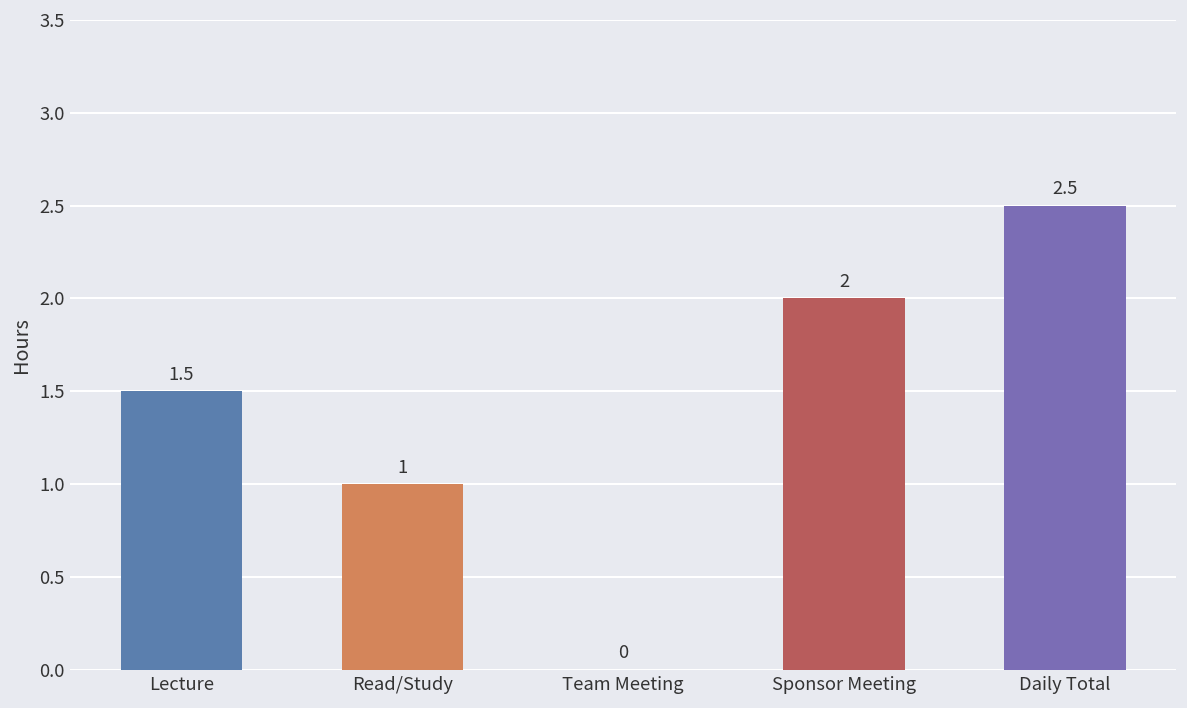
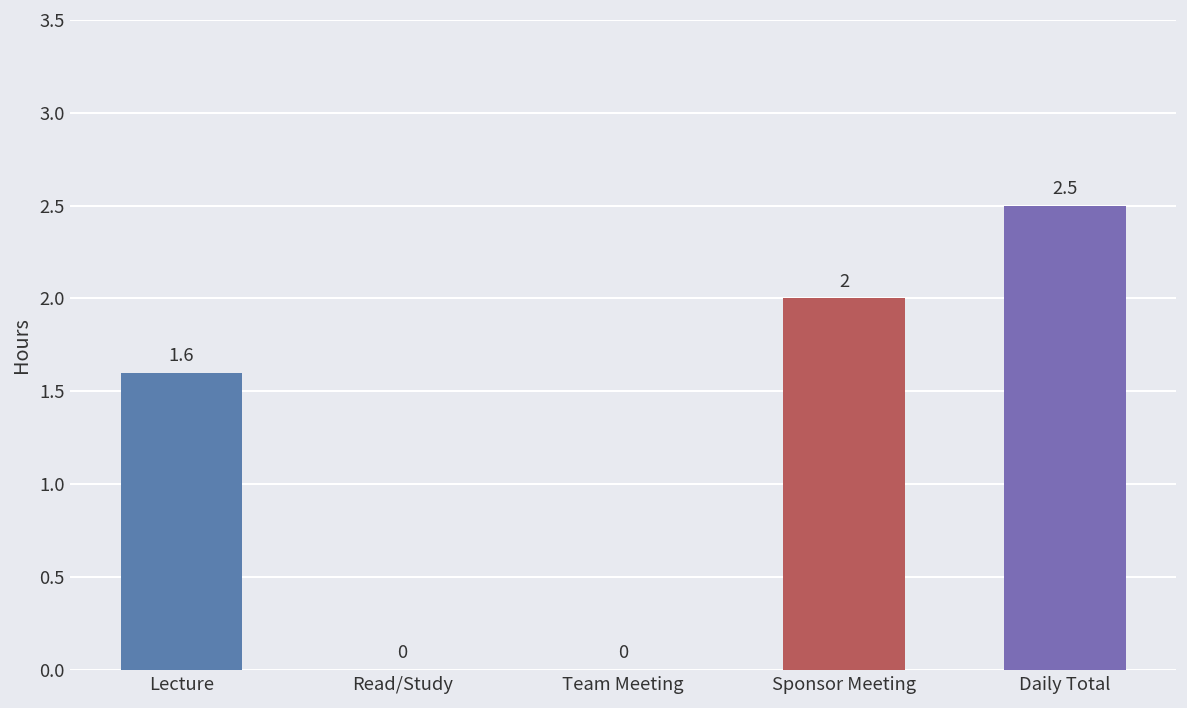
  {
-   "Lecture": 1.5,
-   "Read/Study": 1,
+   "Lecture": 1.6,
+   "Read/Study": 0,
    "Team Meeting": 0,
    "Sponsor Meeting": 2,
    "Daily Total": 2.5
  }
